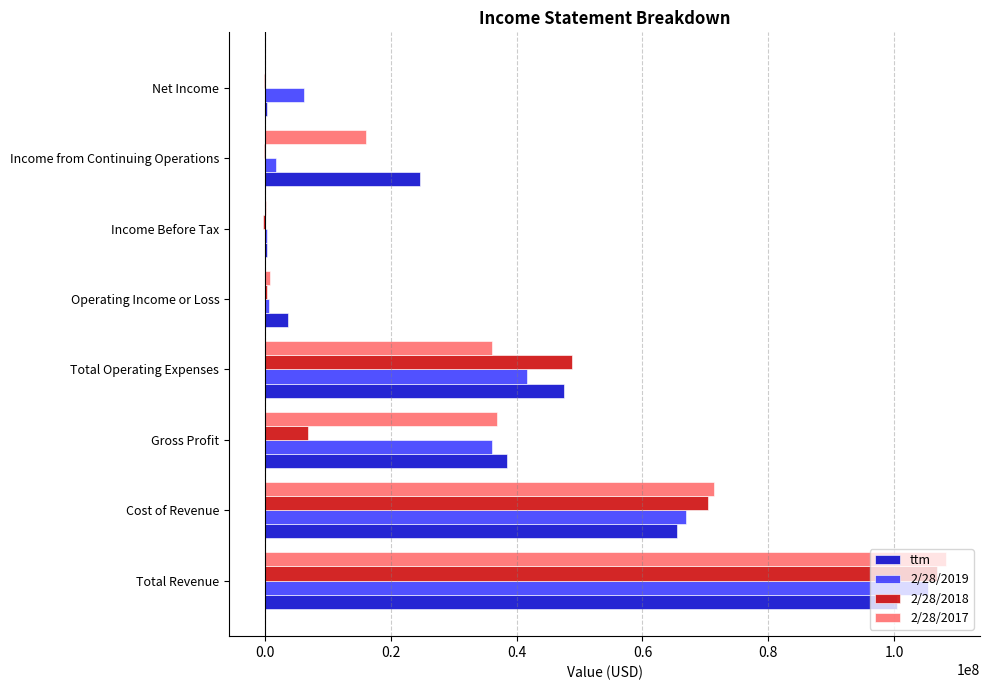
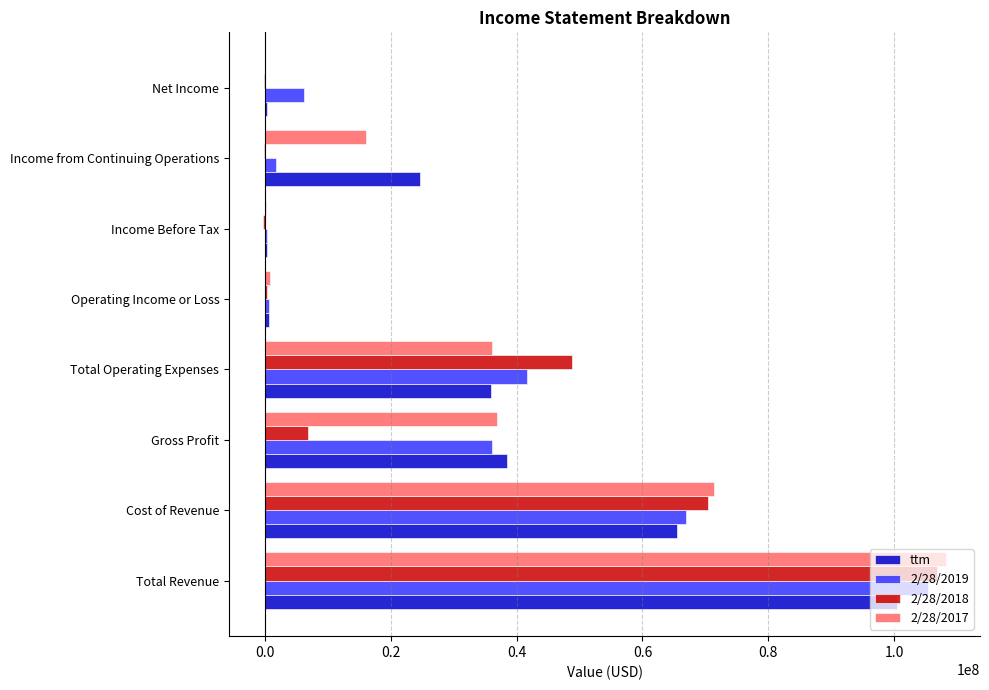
  {
    "ttm": {
      "Income from Continuing Operations": 25000000,
-     "Operating Income or Loss": 4000000,
-     "Total Operating Expenses": 48000000,
+     "Operating Income or Loss": 1000000,
+     "Total Operating Expenses": 36000000,
      "Gross Profit": 38000000,
      "Cost of Revenue": 65000000
    },
    "2/28/2019": {
      "Net Income": 6000000,
      "Income from Continuing Operations": 2000000,
      "Operating Income or Loss": 1000000,
      "Total Operating Expenses": 42000000,
      "Gross Profit": 36000000,
      "Cost of Revenue": 67000000
    },
    "2/28/2018": {
      "Total Operating Expenses": 49000000,
      "Gross Profit": 7000000,
      "Cost of Revenue": 70000000
    },
    "2/28/2017": {
      "Income from Continuing Operations": 16000000,
      "Operating Income or Loss": 1000000,
      "Total Operating Expenses": 36000000,
      "Gross Profit": 37000000,
      "Cost of Revenue": 71000000
    }
  }
